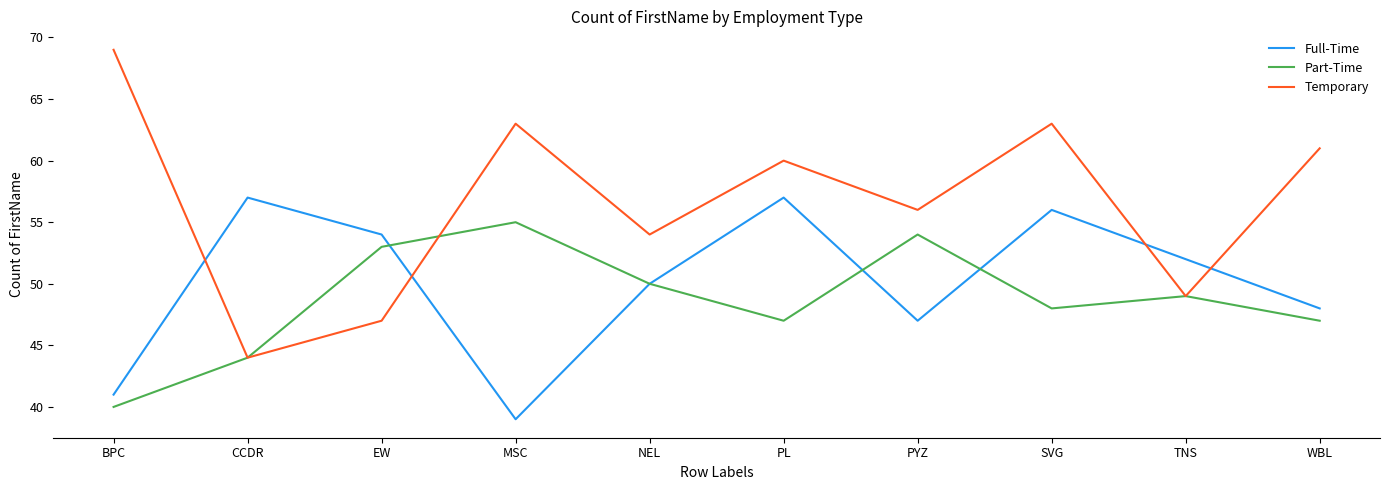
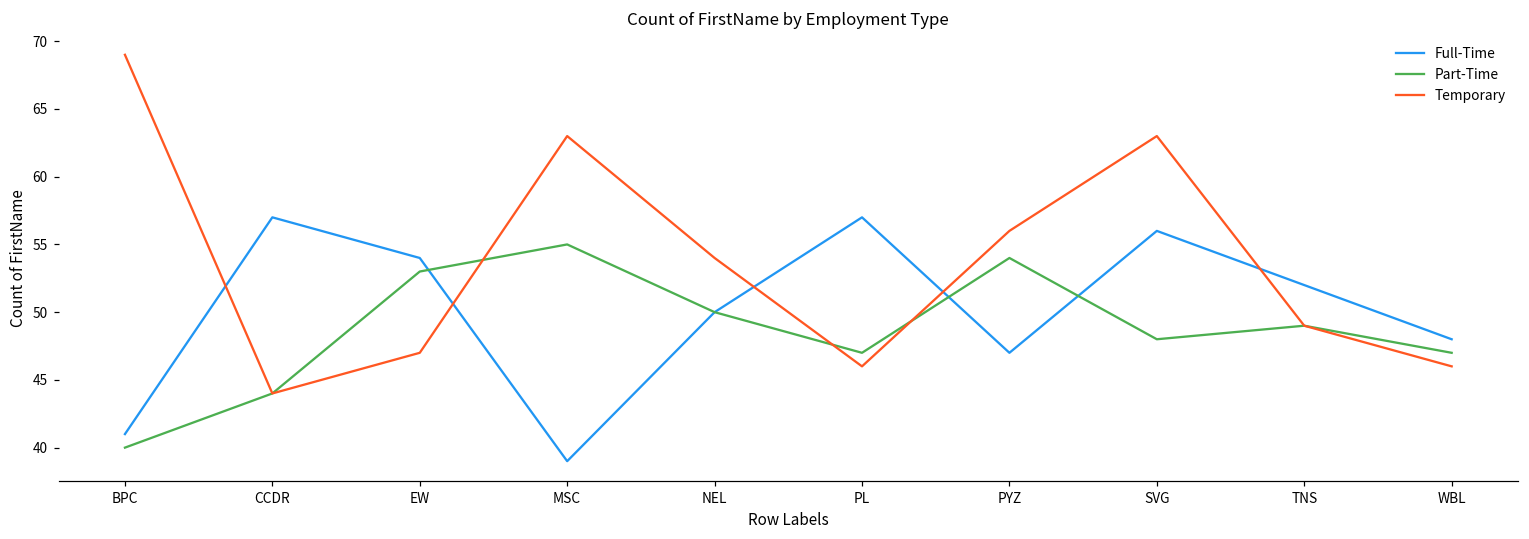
  {
    "Full-Time": {
      "BPC": 41,
      "CCDR": 57,
      "EW": 54,
      "MSC": 39,
      "PL": 57,
      "PYZ": 47,
      "SVG": 56,
      "TNS": 52,
      "WBL": 48
    },
    "Part-Time": {
      "BPC": 40,
      "EW": 53,
      "MSC": 55,
      "PL": 47,
      "PYZ": 54,
      "SVG": 48,
      "WBL": 47
    },
    "Temporary": {
      "BPC": 69,
      "EW": 47,
      "MSC": 63,
      "NEL": 54,
-     "PL": 60,
+     "PL": 46,
      "PYZ": 56,
      "SVG": 63,
-     "WBL": 61
+     "WBL": 46
    }
  }
